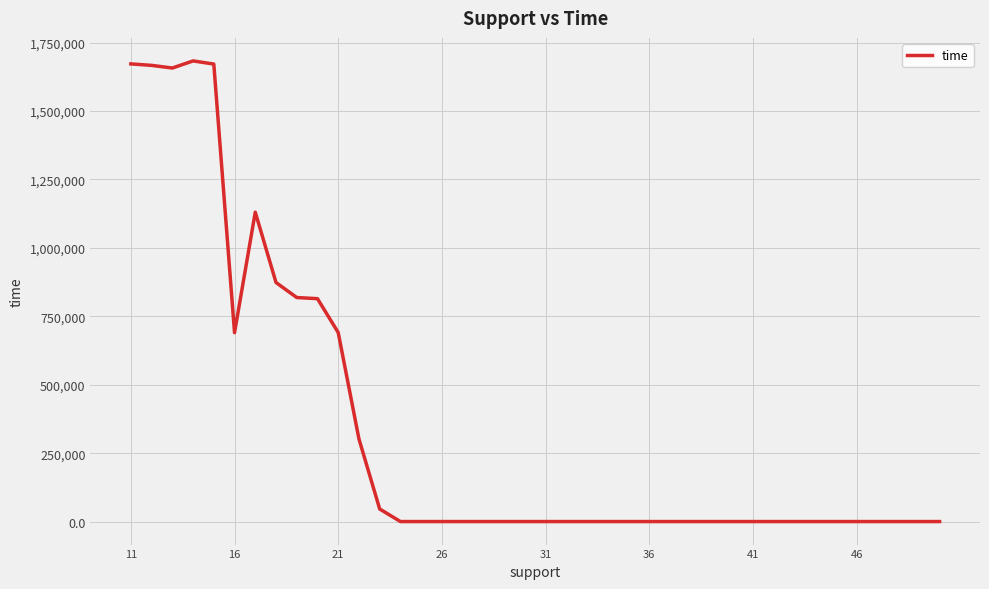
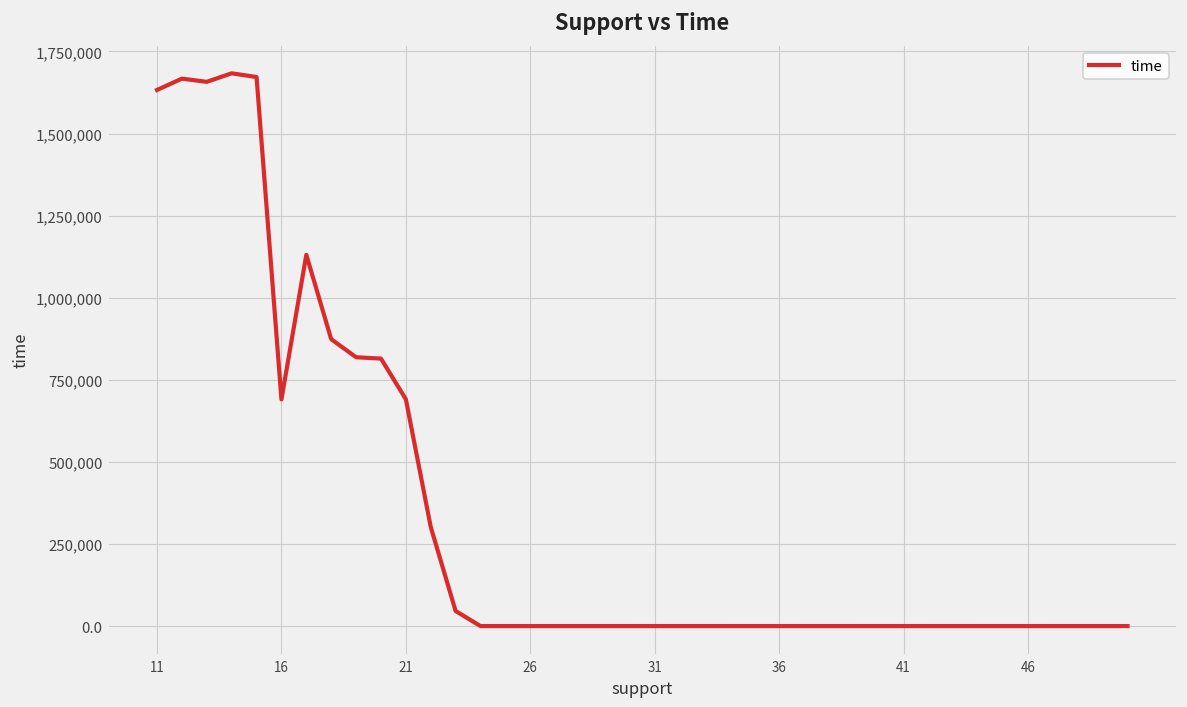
  {
-   "11": "1,670,000",
+   "11": "1,630,000",
    "16": "690,000",
    "21": "690,000",
    "26": "0",
    "31": "0",
    "36": "0",
    "41": "0",
    "46": "0"
  }
